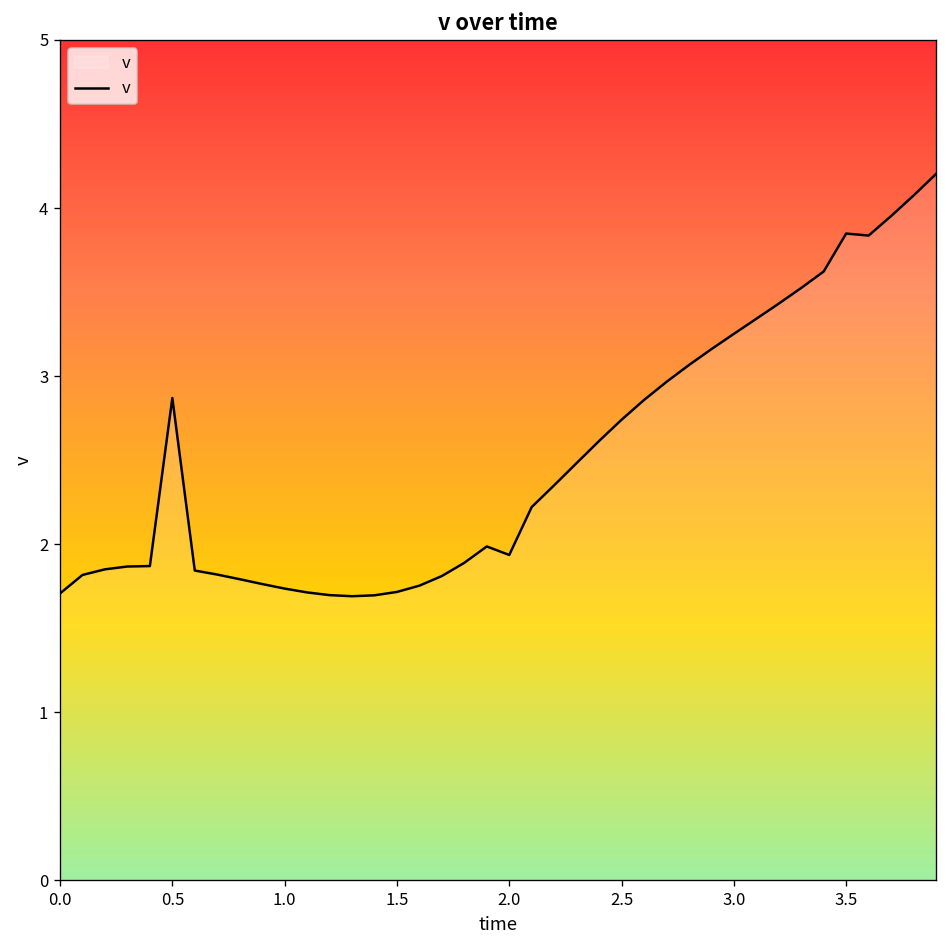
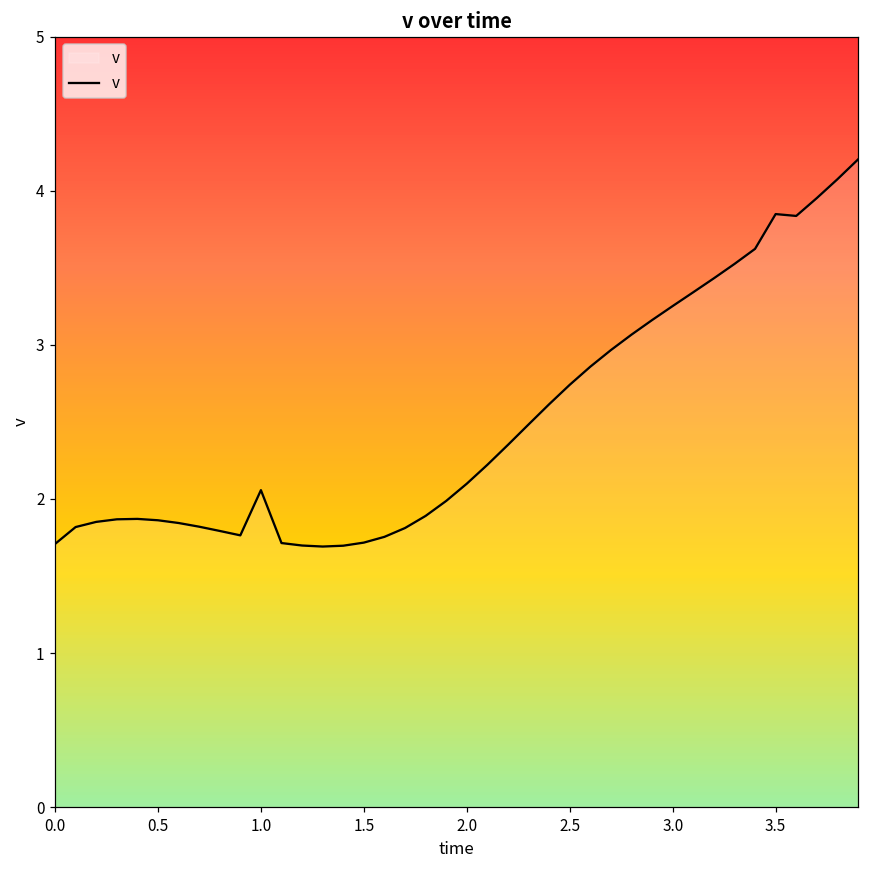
  {
    "0.0": 1.71,
-   "0.5": 2.87,
-   "1.0": 1.74,
+   "0.5": 1.86,
+   "1.0": 2.06,
    "1.5": 1.72,
-   "2.0": 1.94,
+   "2.0": 2.10,
    "2.5": 2.74,
    "3.0": 3.25,
    "3.5": 3.85
  }
